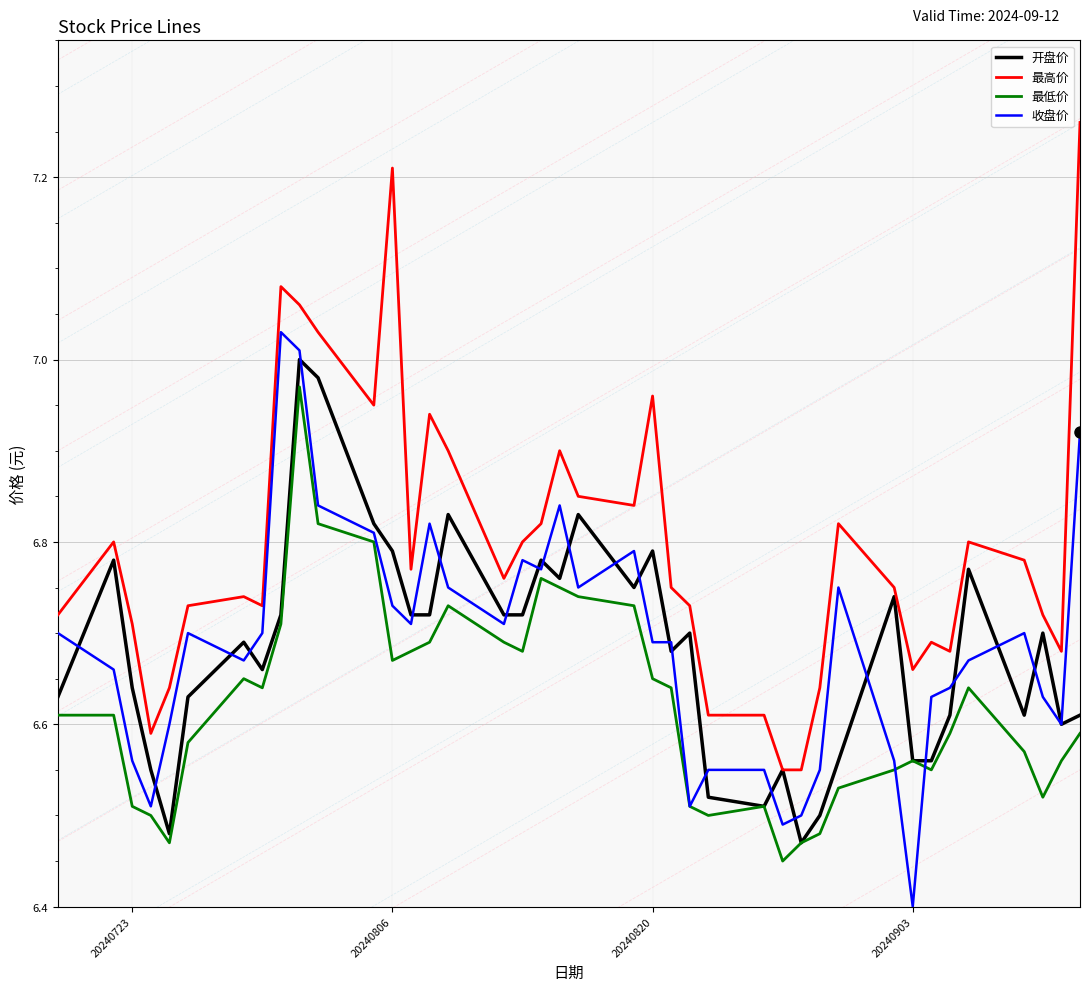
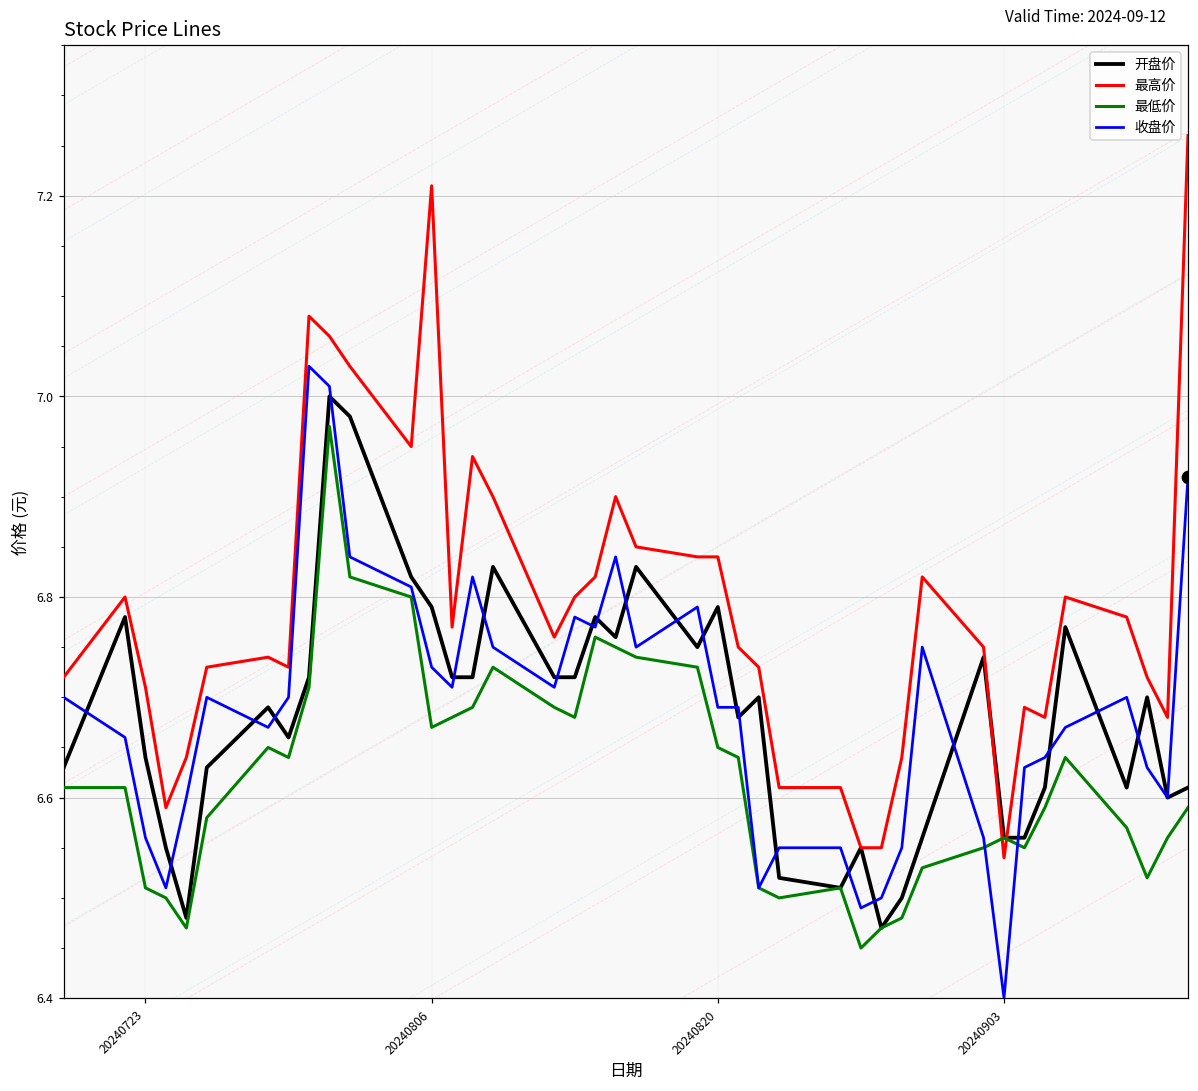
  {
    "最高价": {
      "20240723": 6.71,
      "20240806": 7.21,
-     "20240820": 6.96,
-     "20240903": 6.66
+     "20240820": 6.84,
+     "20240903": 6.54
    },
    "最低价": {
      "20240723": 6.51,
      "20240806": 6.67,
      "20240820": 6.65
    },
    "收盘价": {
      "20240723": 6.56,
      "20240806": 6.73,
      "20240820": 6.69,
      "20240903": 6.40
    }
  }
